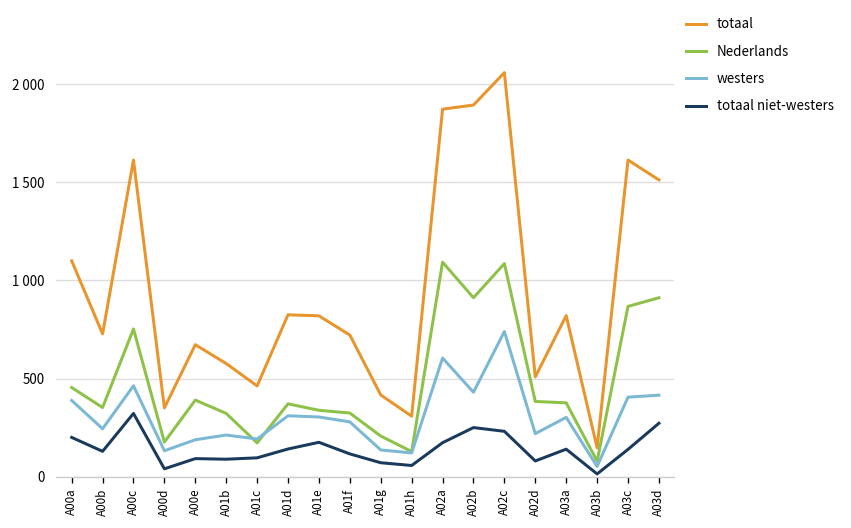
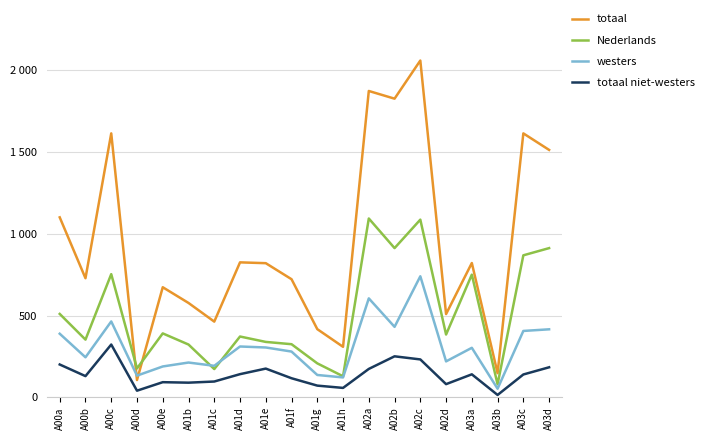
  {
    "totaal": {
      "A00a": 1100,
      "A00b": 730,
      "A00c": 1610,
-     "A00d": 350,
+     "A00d": 110,
      "A00e": 670,
      "A01b": 580,
      "A01c": 460,
      "A01d": 830,
      "A01e": 820,
      "A01f": 720,
      "A01g": 420,
      "A01h": 310,
      "A02a": 1870,
-     "A02b": 1890,
+     "A02b": 1830,
      "A02c": 2060,
      "A02d": 510,
      "A03a": 820,
      "A03b": 150,
      "A03c": 1610,
      "A03d": 1510
    },
    "Nederlands": {
-     "A00a": 460,
+     "A00a": 510,
      "A00b": 350,
      "A00c": 750,
      "A00d": 180,
      "A00e": 390,
      "A01b": 320,
      "A01c": 170,
      "A01d": 370,
      "A01e": 340,
      "A01f": 330,
      "A01g": 210,
      "A02a": 1090,
      "A02b": 910,
      "A02c": 1090,
      "A02d": 380,
-     "A03a": 380,
+     "A03a": 750,
      "A03b": 80,
      "A03c": 870,
      "A03d": 910
    },
    "westers": {
      "A00a": 390,
      "A00b": 250,
      "A00c": 460,
      "A00d": 130,
      "A00e": 190,
      "A01b": 210,
      "A01c": 190,
      "A01d": 310,
      "A01e": 310,
      "A01f": 280,
      "A01g": 140,
      "A02a": 610,
      "A02b": 430,
      "A02c": 740,
      "A02d": 220,
      "A03a": 300,
      "A03b": 50,
      "A03c": 410,
      "A03d": 420
    },
    "totaal niet-westers": {
      "A00a": 200,
      "A00b": 130,
      "A00c": 320,
      "A00d": 40,
      "A00e": 90,
      "A01b": 90,
      "A01c": 100,
      "A01d": 140,
      "A01e": 180,
      "A01f": 120,
      "A01g": 70,
      "A01h": 60,
      "A02a": 170,
      "A02b": 250,
      "A02c": 230,
      "A02d": 80,
      "A03a": 140,
      "A03b": 20,
      "A03c": 140,
-     "A03d": 270
+     "A03d": 180
    }
  }
